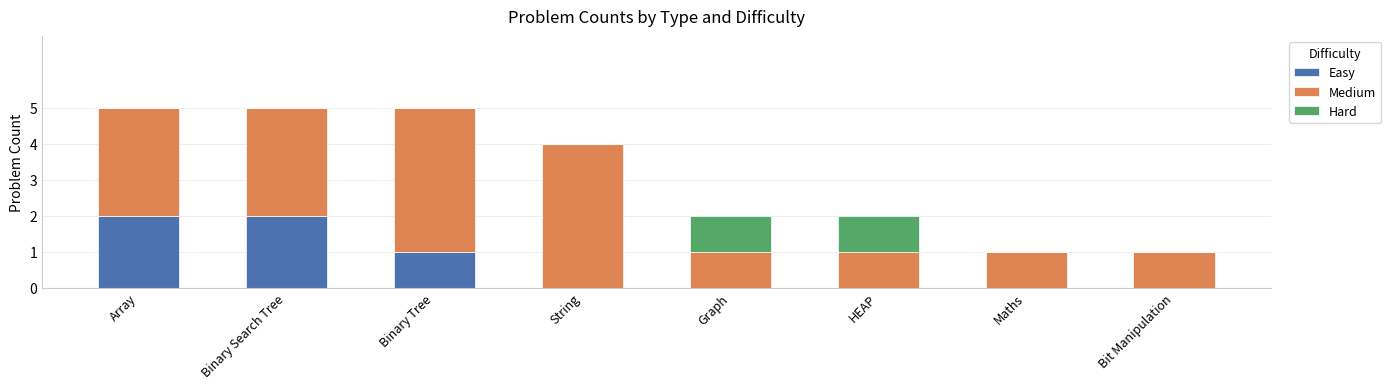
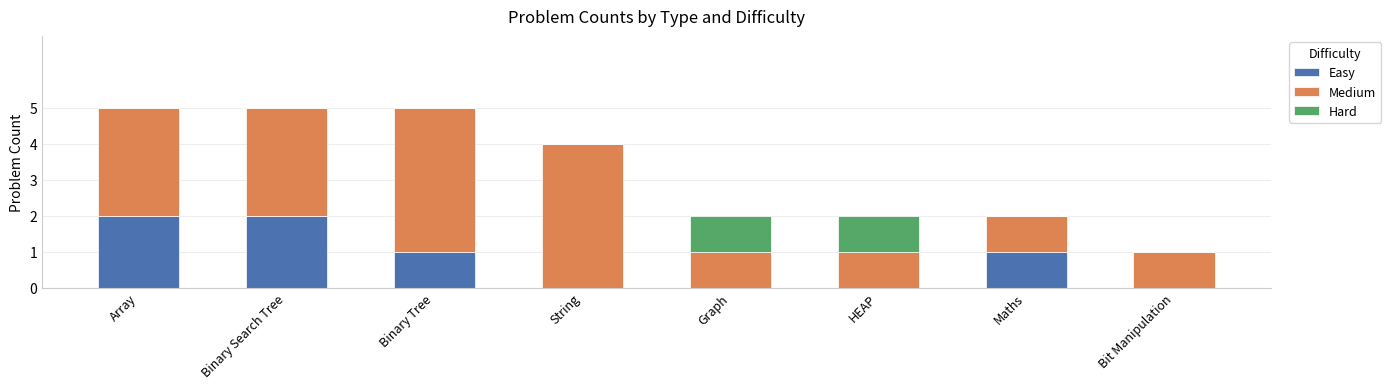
  {
    "Easy": {
      "Array": 2,
      "Binary Search Tree": 2,
      "Binary Tree": 1,
      "String": 0,
      "Graph": 0,
      "HEAP": 0,
-     "Maths": 0,
+     "Maths": 1,
      "Bit Manipulation": 0
    }
  }
